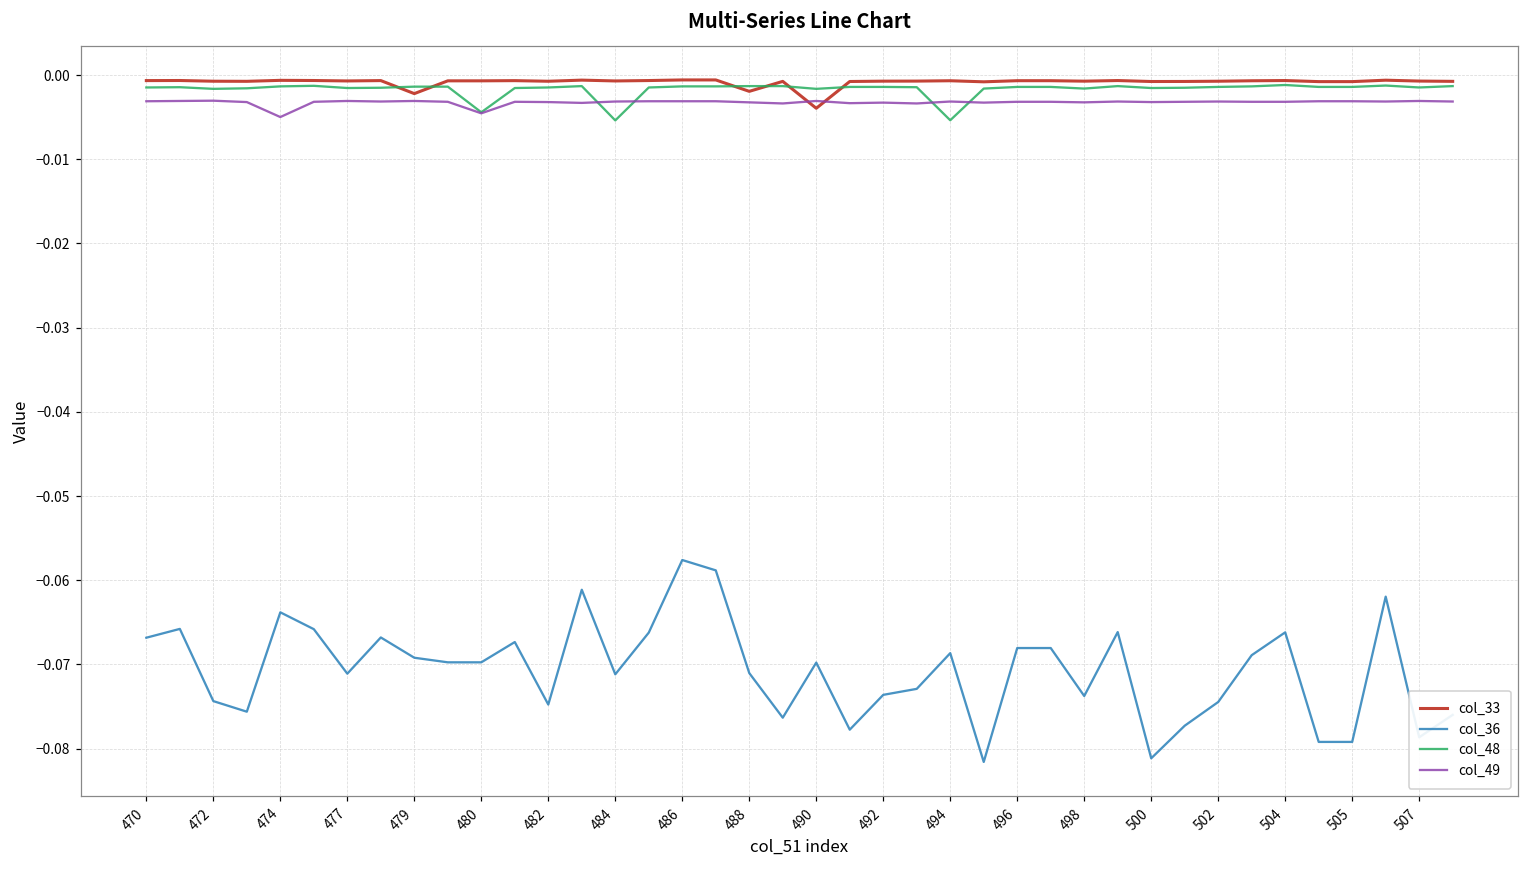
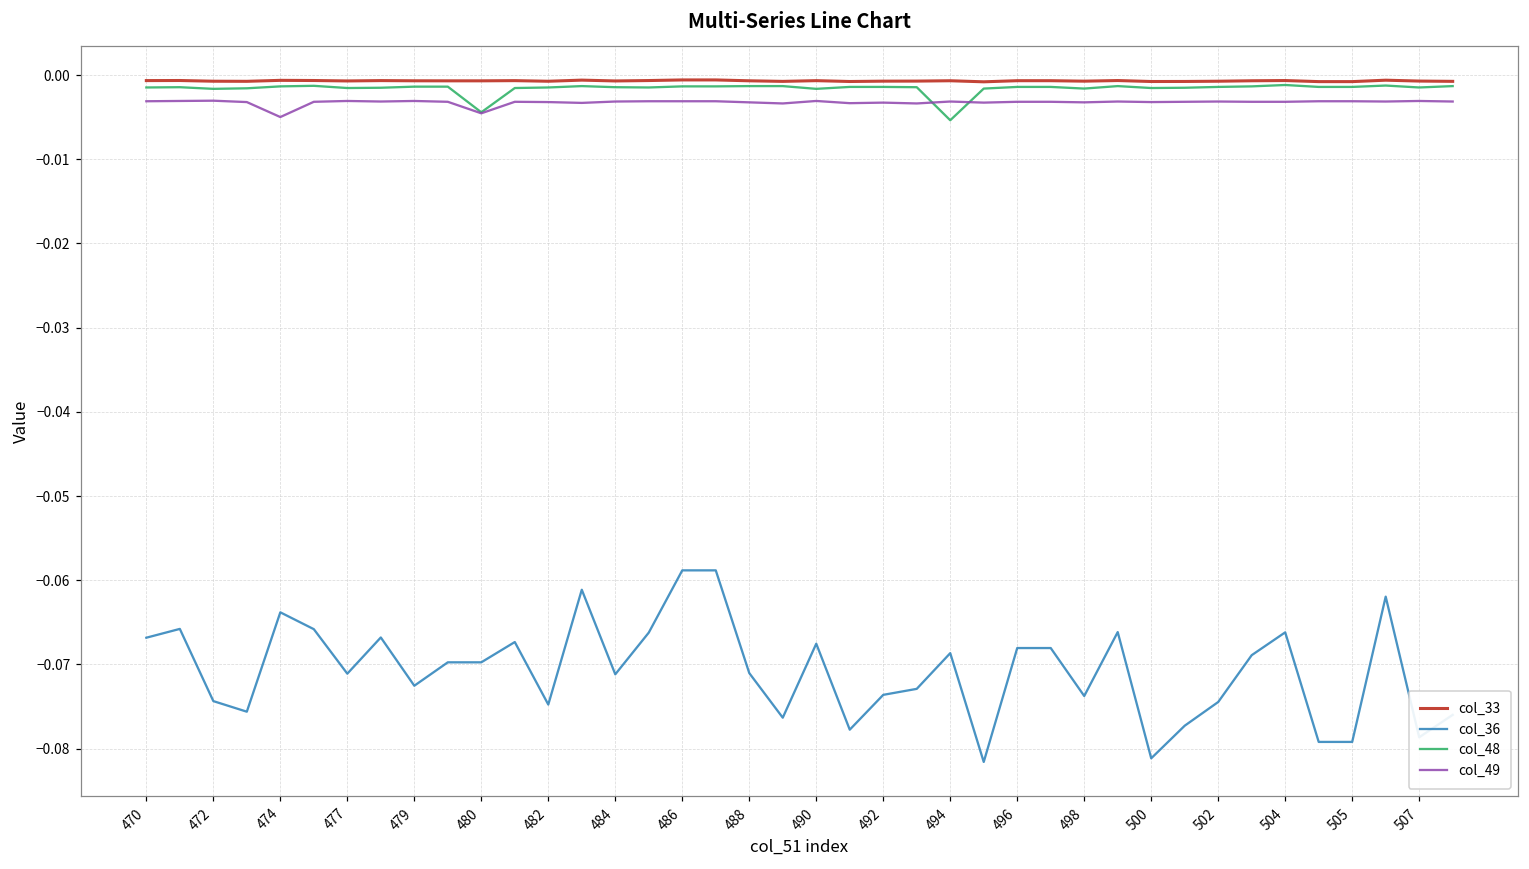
  {
    "col_33": {
      "470": -0.001,
      "472": -0.001,
      "474": -0.001,
      "477": -0.001,
-     "479": -0.002,
+     "479": -0.001,
      "480": -0.001,
      "482": -0.001,
      "484": -0.001,
      "486": -0.001,
-     "488": -0.002,
-     "490": -0.004,
+     "488": -0.001,
+     "490": -0.001,
      "492": -0.001,
      "494": -0.001,
      "496": -0.001,
      "498": -0.001,
      "500": -0.001,
      "502": -0.001,
      "504": -0.001,
      "505": -0.001,
      "507": -0.001
    },
    "col_36": {
      "470": -0.067,
      "472": -0.074,
      "474": -0.064,
      "477": -0.071,
-     "479": -0.069,
+     "479": -0.073,
      "480": -0.070,
      "482": -0.075,
      "484": -0.071,
-     "486": -0.058,
+     "486": -0.059,
      "488": -0.071,
-     "490": -0.070,
+     "490": -0.068,
      "492": -0.074,
      "494": -0.069,
      "496": -0.068,
      "498": -0.074,
      "500": -0.081,
      "502": -0.074,
      "504": -0.066,
      "505": -0.079
    },
    "col_48": {
      "470": -0.001,
      "472": -0.002,
      "474": -0.001,
      "477": -0.002,
      "479": -0.001,
      "482": -0.001,
-     "484": -0.005,
+     "484": -0.001,
      "486": -0.001,
      "488": -0.001,
      "490": -0.002,
      "492": -0.001,
      "494": -0.005,
      "496": -0.001,
      "498": -0.002,
      "500": -0.002,
      "502": -0.001,
      "504": -0.001,
      "505": -0.001,
      "507": -0.001
    },
    "col_49": {
      "470": -0.003,
      "472": -0.003,
      "474": -0.005,
      "477": -0.003,
      "479": -0.003,
      "482": -0.003,
      "484": -0.003,
      "486": -0.003,
      "488": -0.003,
      "490": -0.003,
      "492": -0.003,
      "494": -0.003,
      "496": -0.003,
      "498": -0.003,
      "500": -0.003,
      "502": -0.003,
      "504": -0.003,
      "505": -0.003,
      "507": -0.003
    }
  }
